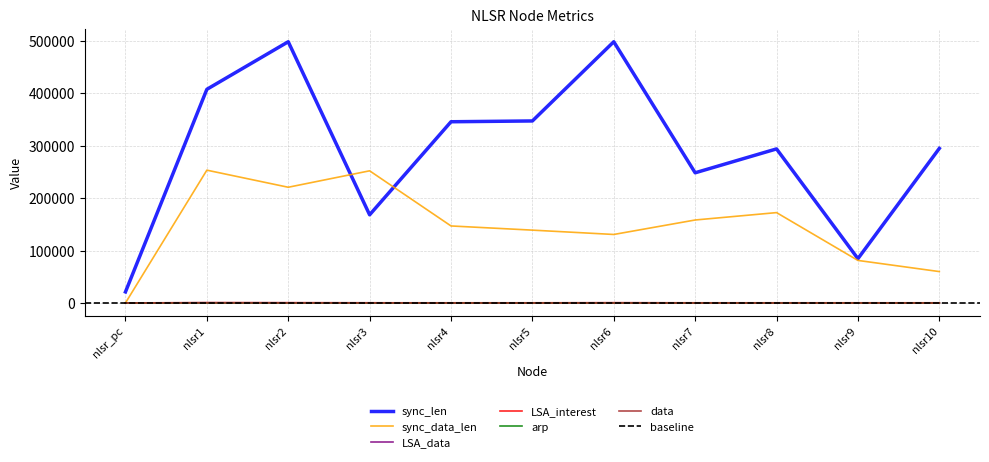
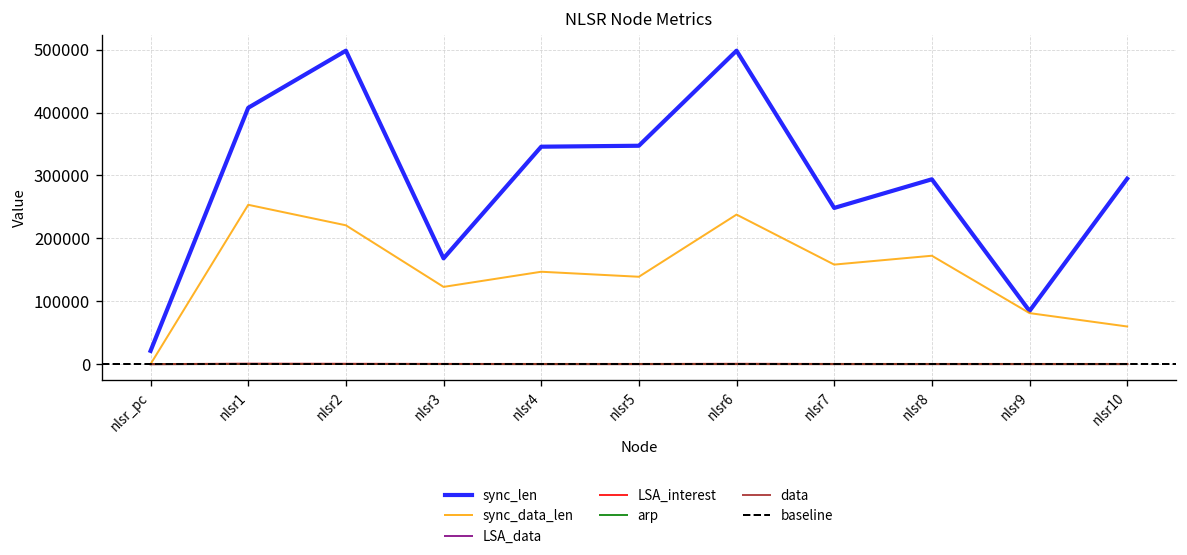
  {
    "sync_len": {
      "nlsr_pc": 20000,
      "nlsr1": 410000,
      "nlsr2": 500000,
      "nlsr3": 170000,
      "nlsr4": 350000,
      "nlsr5": 350000,
      "nlsr6": 500000,
      "nlsr7": 250000,
      "nlsr8": 290000,
      "nlsr10": 290000
    },
    "sync_data_len": {
      "nlsr1": 250000,
      "nlsr2": 220000,
-     "nlsr3": 250000,
+     "nlsr3": 120000,
      "nlsr4": 150000,
      "nlsr5": 140000,
-     "nlsr6": 130000,
+     "nlsr6": 240000,
      "nlsr7": 160000,
      "nlsr8": 170000,
      "nlsr10": 60000
    }
  }
